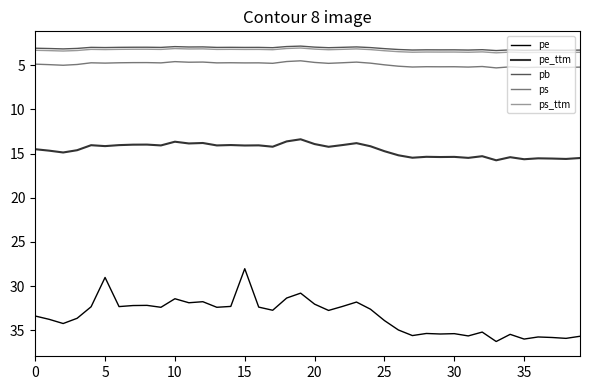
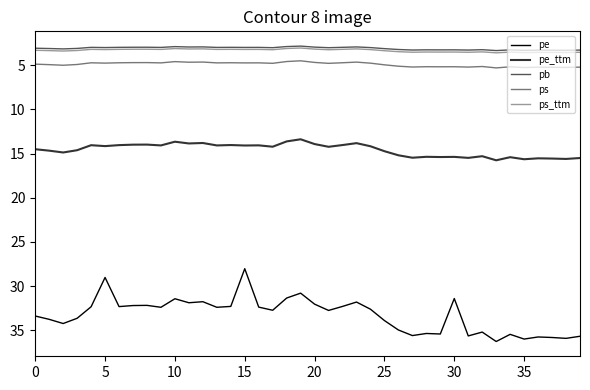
  {
    "pe": {
      "0": 33,
      "5": 29,
      "10": 31,
      "15": 28,
      "20": 32,
      "25": 34,
-     "30": 35,
+     "30": 31,
      "35": 36
    }
  }
